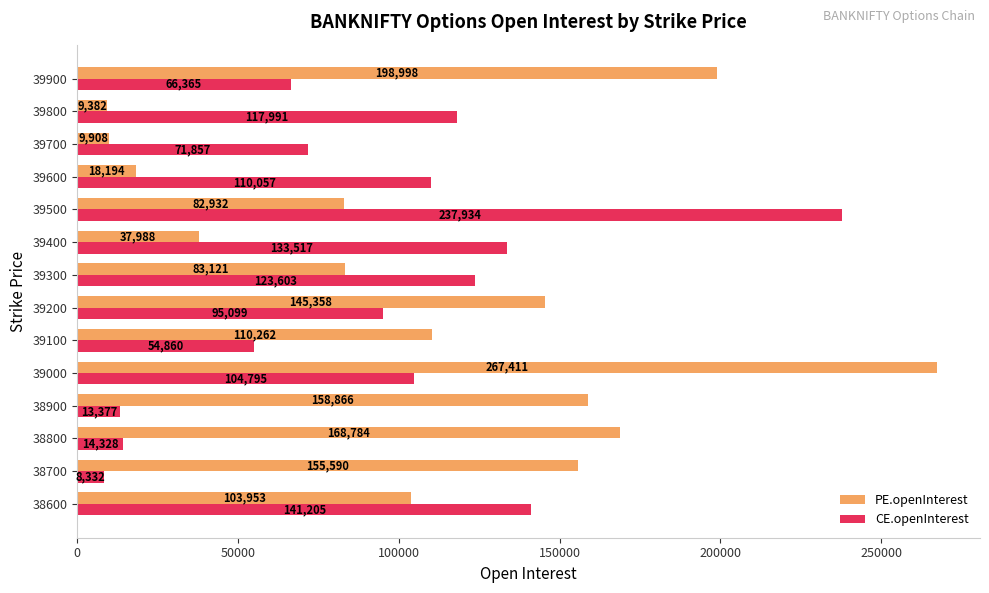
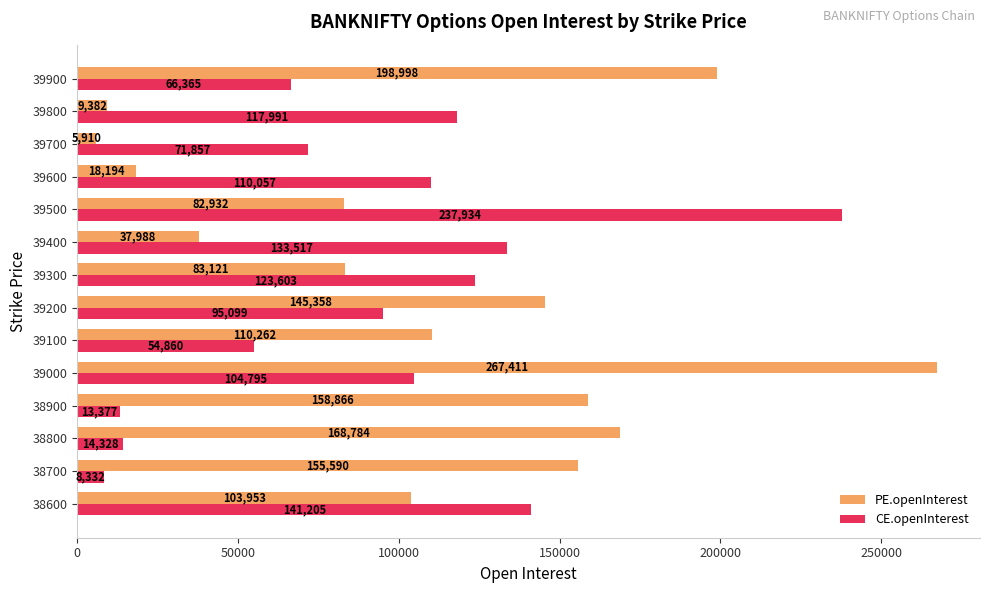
  {
    "PE.openInterest": {
      "39900": "198,998",
      "39800": "9,382",
-     "39700": "9,908",
+     "39700": "5,910",
      "39600": "18,194",
      "39500": "82,932",
      "39400": "37,988",
      "39300": "83,121",
      "39200": "145,358",
      "39100": "110,262",
      "39000": "267,411",
      "38900": "158,866",
      "38800": "168,784",
      "38700": "155,590",
      "38600": "103,953"
    },
    "CE.openInterest": {
      "39900": "66,365",
      "39800": "117,991",
      "39700": "71,857",
      "39600": "110,057",
      "39500": "237,934",
      "39400": "133,517",
      "39300": "123,603",
      "39200": "95,099",
      "39100": "54,860",
      "39000": "104,795",
      "38900": "13,377",
      "38800": "14,328",
      "38700": "8,332",
      "38600": "141,205"
    }
  }
